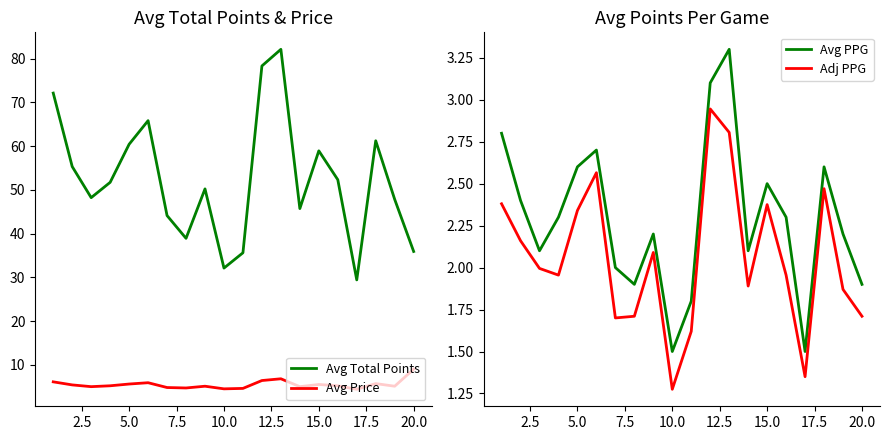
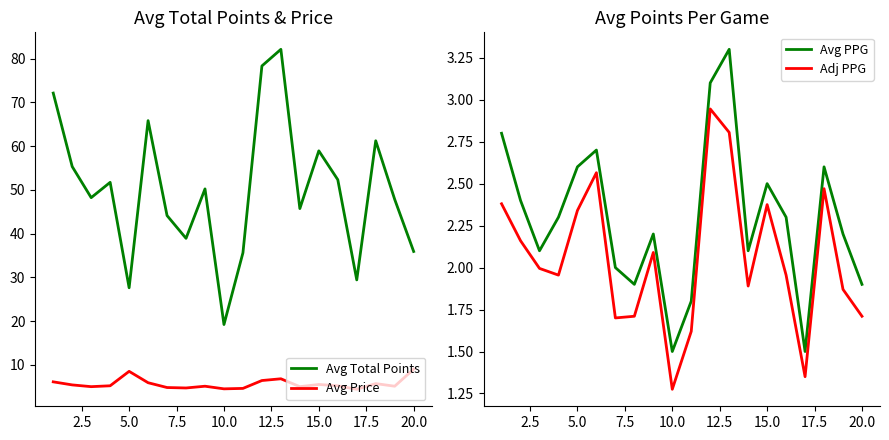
  {
    "Avg Total Points & Price": {
      "Avg Total Points": {
-       "5.0": 60,
-       "10.0": 32,
+       "5.0": 28,
+       "10.0": 19,
        "15.0": 59,
        "20.0": 36
      },
      "Avg Price": {
-       "5.0": 6,
+       "5.0": 9,
        "10.0": 5
      }
    },
    "Avg Points Per Game": {
      "Avg PPG": {
        "5.0": 2.60,
        "10.0": 1.50,
        "15.0": 2.50,
        "20.0": 1.90
      },
      "Adj PPG": {
        "5.0": 2.34,
        "10.0": 1.28,
        "15.0": 2.38,
        "20.0": 1.71
      }
    }
  }
